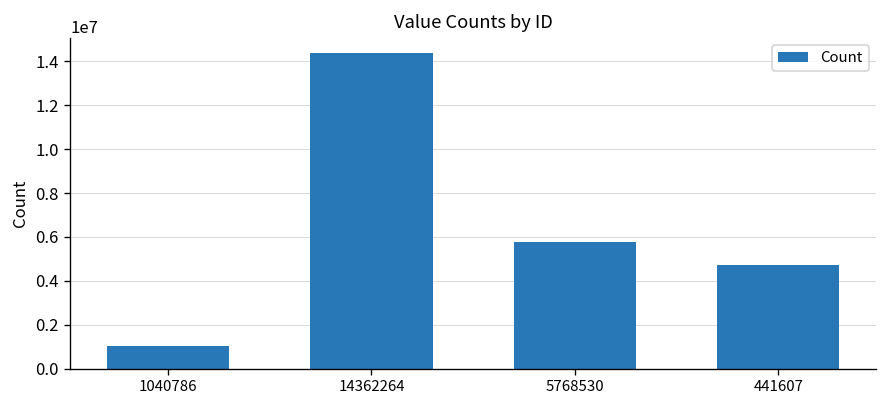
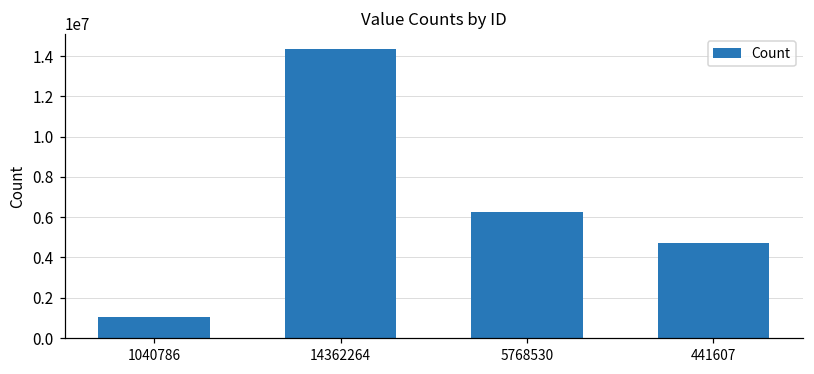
  {
    "1040786": 1000000,
    "14362264": 14400000,
-   "5768530": 5800000,
+   "5768530": 6300000,
    "441607": 4700000
  }
